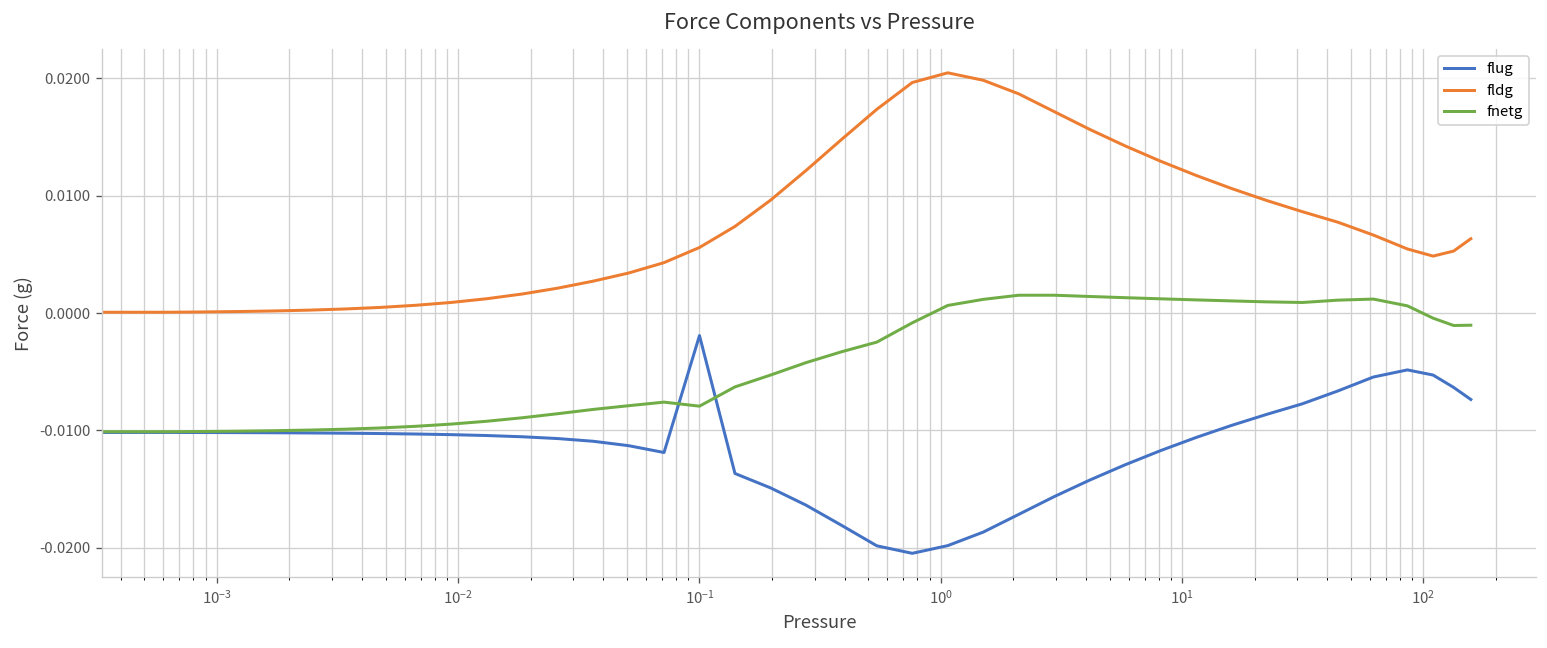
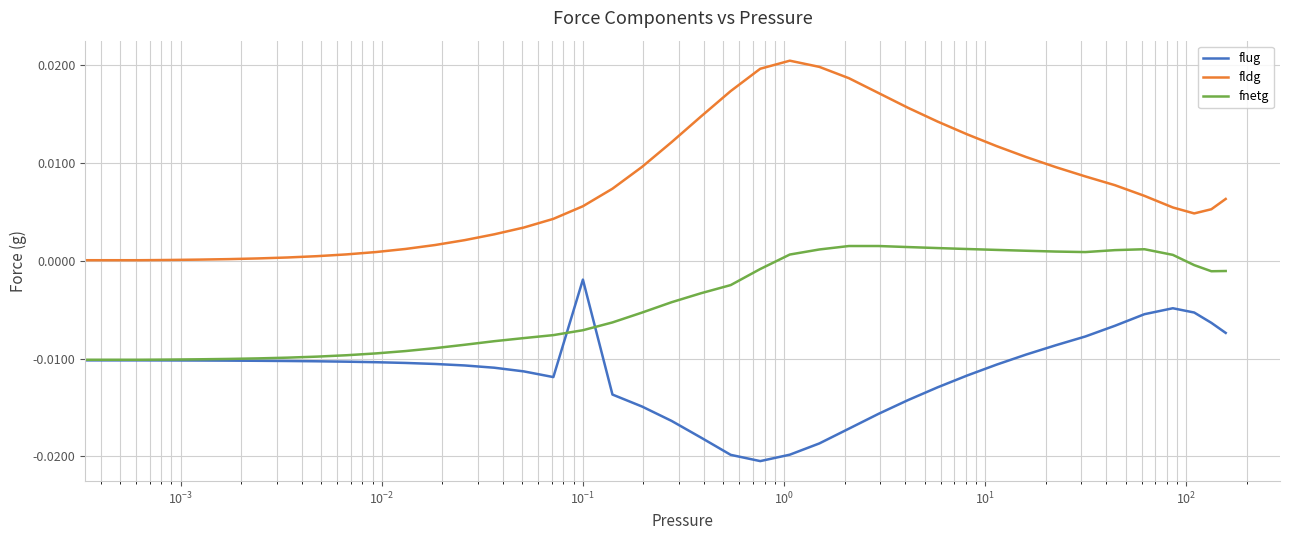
  {
    "flug": {
      "10^-1": -0.002
    },
    "fldg": {
      "10^-1": 0.006
    },
    "fnetg": {
-     "10^-1": -0.008
+     "10^-1": -0.007
    }
  }
